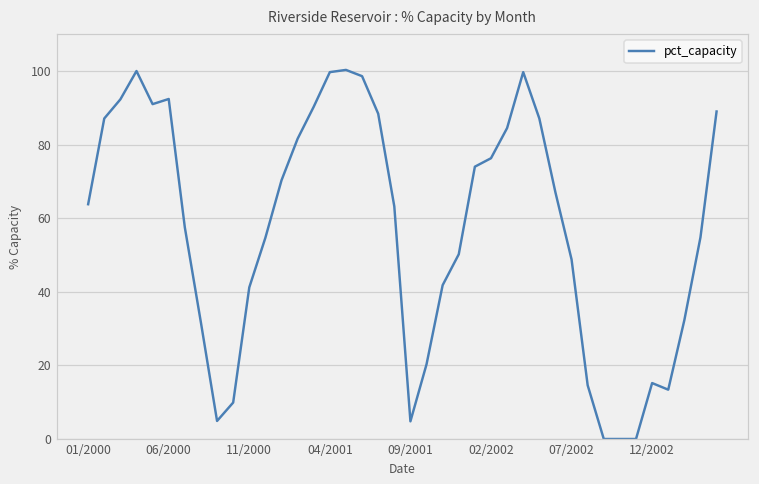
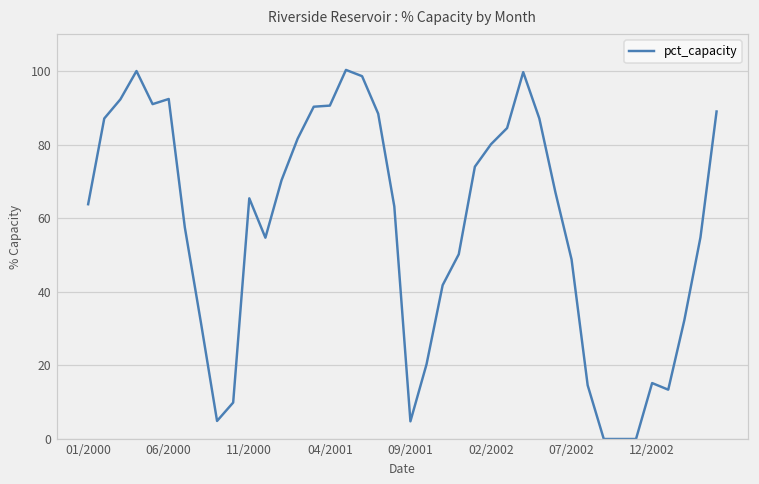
  {
    "01/2000": 64,
    "06/2000": 92,
-   "11/2000": 41,
-   "04/2001": 100,
+   "11/2000": 65,
+   "04/2001": 91,
    "09/2001": 5,
-   "02/2002": 76,
+   "02/2002": 80,
    "07/2002": 49,
    "12/2002": 15
  }
